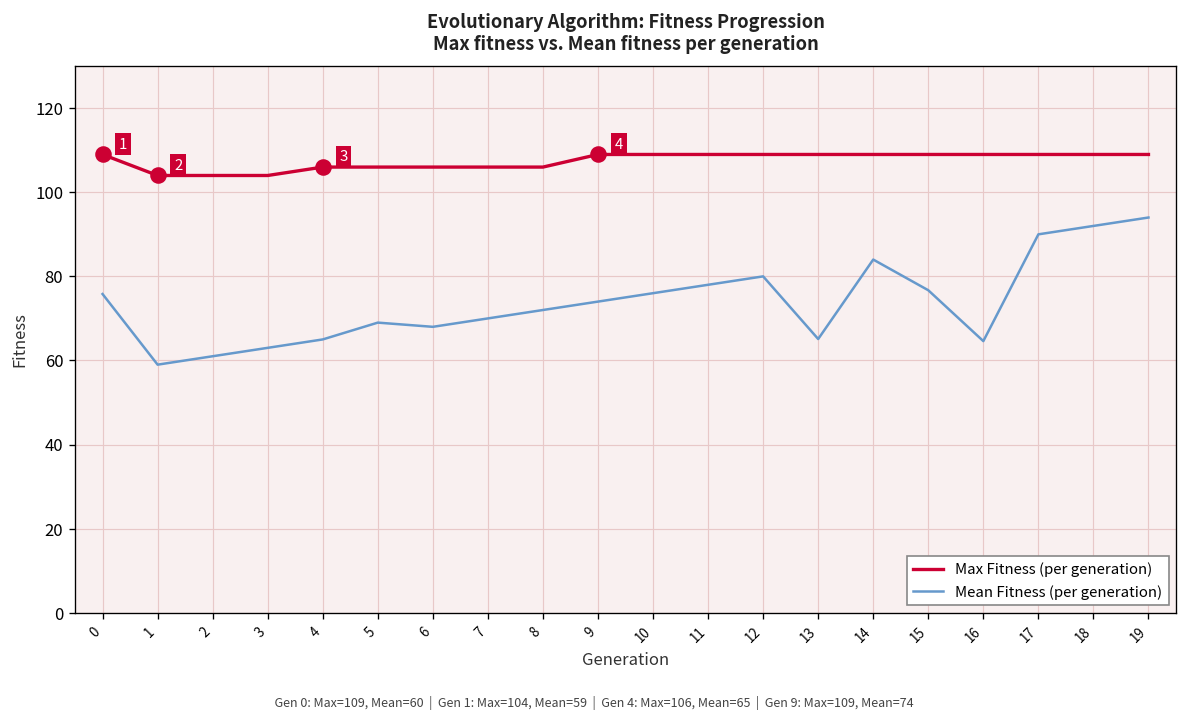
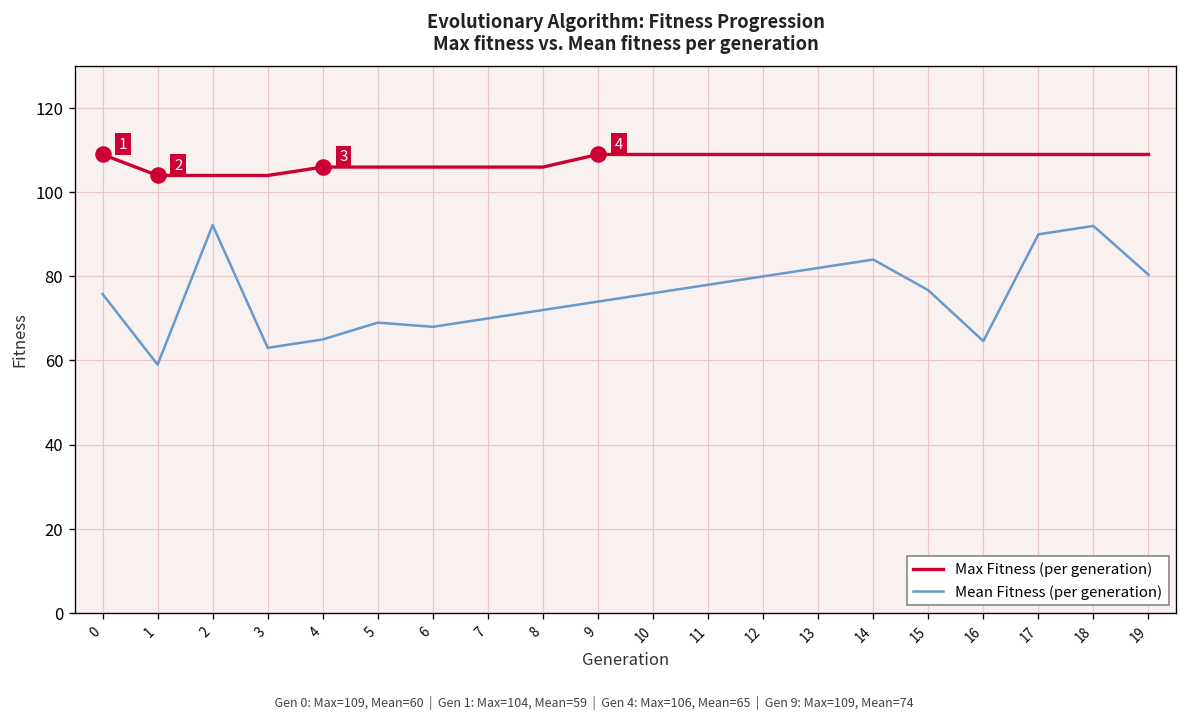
  {
    "Mean Fitness (per generation)": {
      "0": 76,
      "1": 59,
-     "2": 61,
+     "2": 92,
      "3": 63,
      "4": 65,
      "5": 69,
      "6": 68,
      "7": 70,
      "8": 72,
      "9": 74,
      "10": 76,
      "11": 78,
      "12": 80,
-     "13": 65,
+     "13": 82,
      "14": 84,
      "15": 77,
      "16": 65,
      "17": 90,
      "18": 92,
-     "19": 94
+     "19": 80
    }
  }
